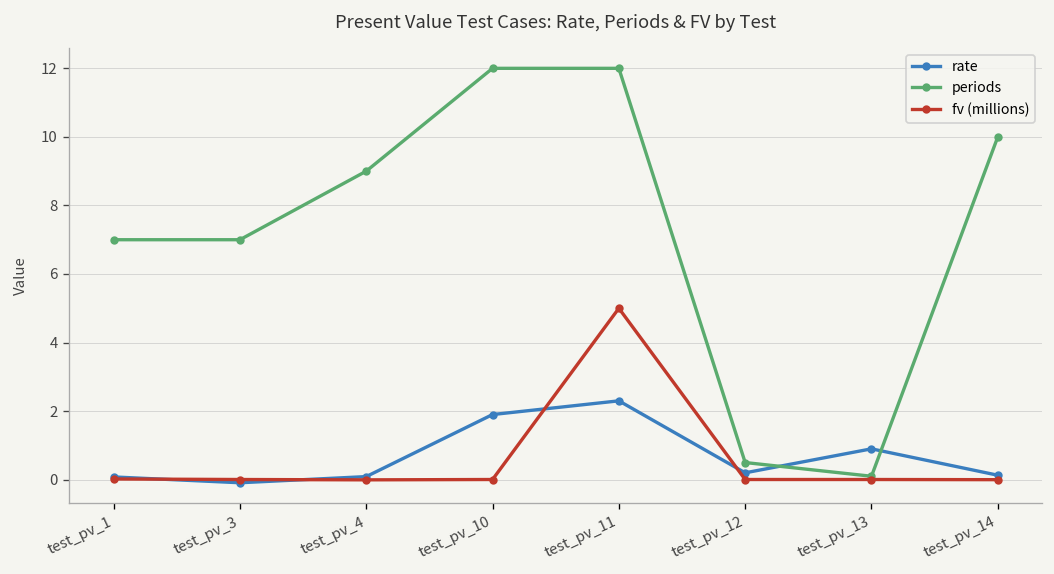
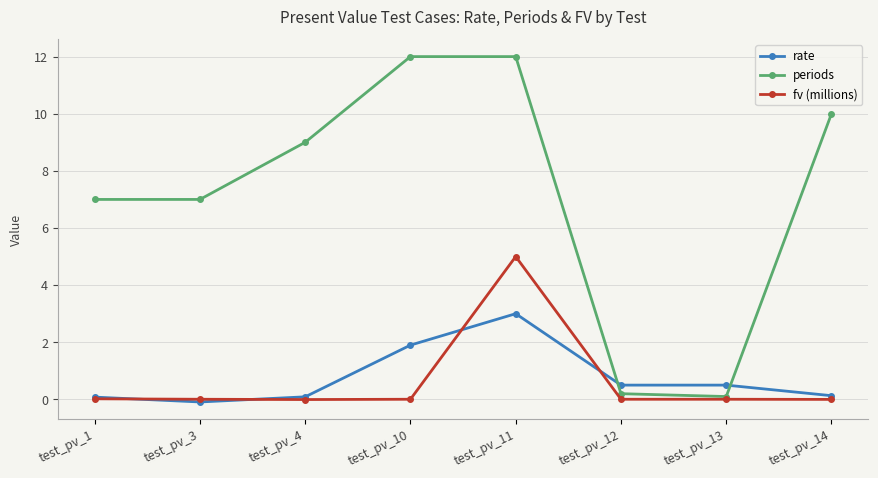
  {
    "rate": {
      "test_pv_3": -0.1,
      "test_pv_4": 0.1,
      "test_pv_10": 1.9,
-     "test_pv_11": 2.3,
-     "test_pv_12": 0.2,
-     "test_pv_13": 0.9,
+     "test_pv_11": 3.0,
+     "test_pv_12": 0.5,
+     "test_pv_13": 0.5,
      "test_pv_14": 0.1
    },
    "periods": {
      "test_pv_1": 7.0,
      "test_pv_3": 7.0,
      "test_pv_4": 9.0,
      "test_pv_10": 12.0,
      "test_pv_11": 12.0,
-     "test_pv_12": 0.5,
+     "test_pv_12": 0.2,
      "test_pv_13": 0.1,
      "test_pv_14": 10.0
    },
    "fv (millions)": {
      "test_pv_3": 0.0,
      "test_pv_4": 0.0,
      "test_pv_10": 0.0,
      "test_pv_11": 5.0,
      "test_pv_12": 0.0,
      "test_pv_13": 0.0,
      "test_pv_14": 0.0
    }
  }
